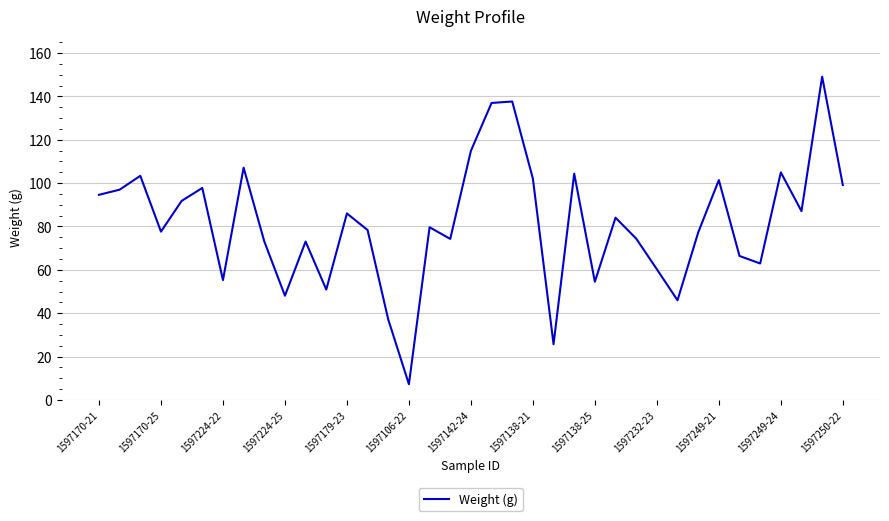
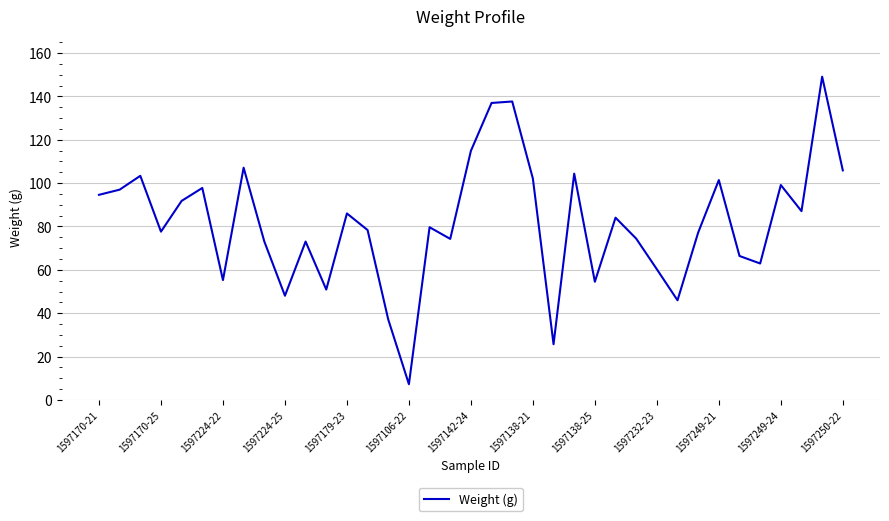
  {
    "1597170-21": 95,
    "1597170-25": 78,
    "1597224-22": 55,
    "1597224-25": 48,
    "1597179-23": 86,
    "1597106-22": 7,
    "1597142-24": 115,
    "1597138-21": 102,
    "1597138-25": 55,
    "1597232-23": 60,
    "1597249-21": 101,
-   "1597249-24": 105,
-   "1597250-22": 99
+   "1597249-24": 99,
+   "1597250-22": 106
  }
